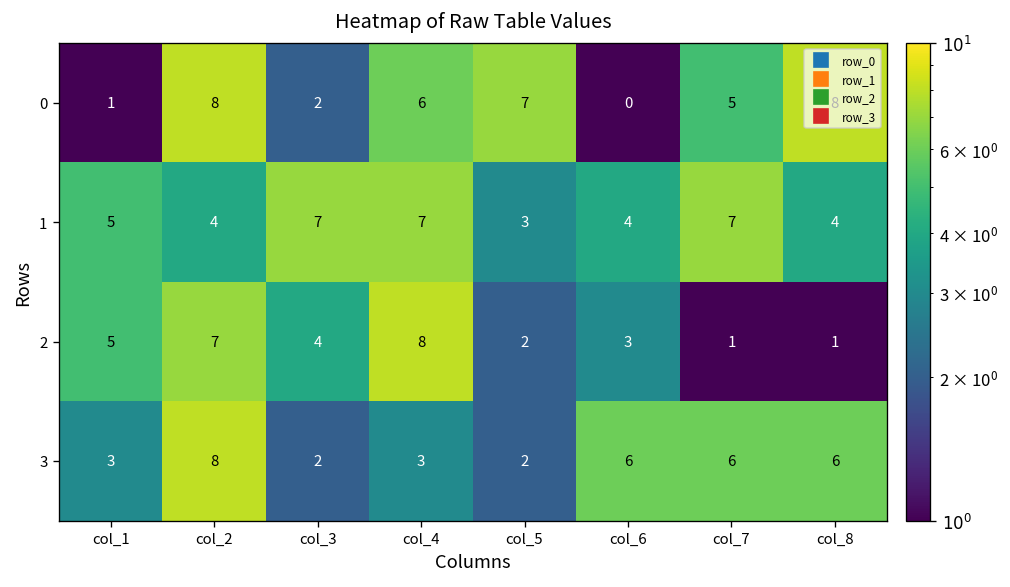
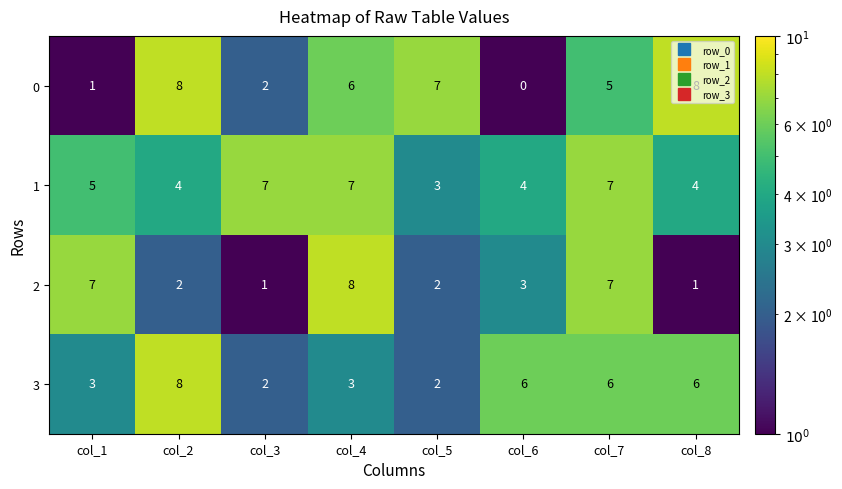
  {
    "0": {
      "col_1": 1,
      "col_2": 8,
      "col_3": 2,
      "col_4": 6,
      "col_5": 7,
      "col_6": 0,
      "col_7": 5
    },
    "1": {
      "col_1": 5,
      "col_2": 4,
      "col_3": 7,
      "col_4": 7,
      "col_5": 3,
      "col_6": 4,
      "col_7": 7,
      "col_8": 4
    },
    "2": {
-     "col_1": 5,
-     "col_2": 7,
-     "col_3": 4,
+     "col_1": 7,
+     "col_2": 2,
+     "col_3": 1,
      "col_4": 8,
      "col_5": 2,
      "col_6": 3,
-     "col_7": 1,
+     "col_7": 7,
      "col_8": 1
    },
    "3": {
      "col_1": 3,
      "col_2": 8,
      "col_3": 2,
      "col_4": 3,
      "col_5": 2,
      "col_6": 6,
      "col_7": 6,
      "col_8": 6
    }
  }
